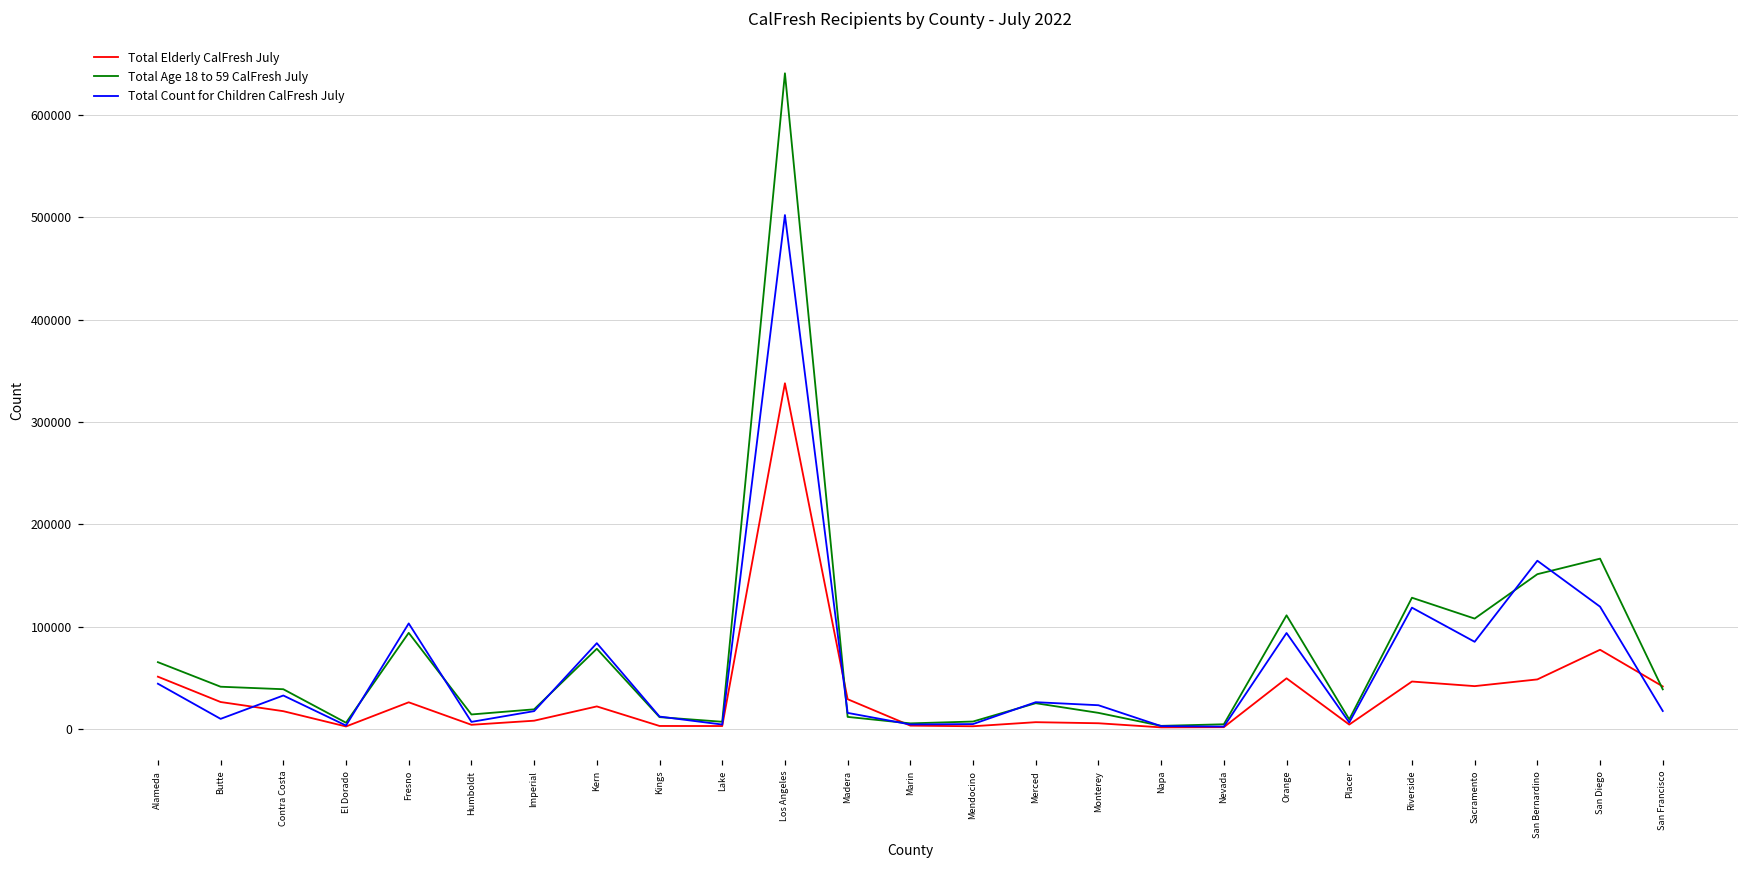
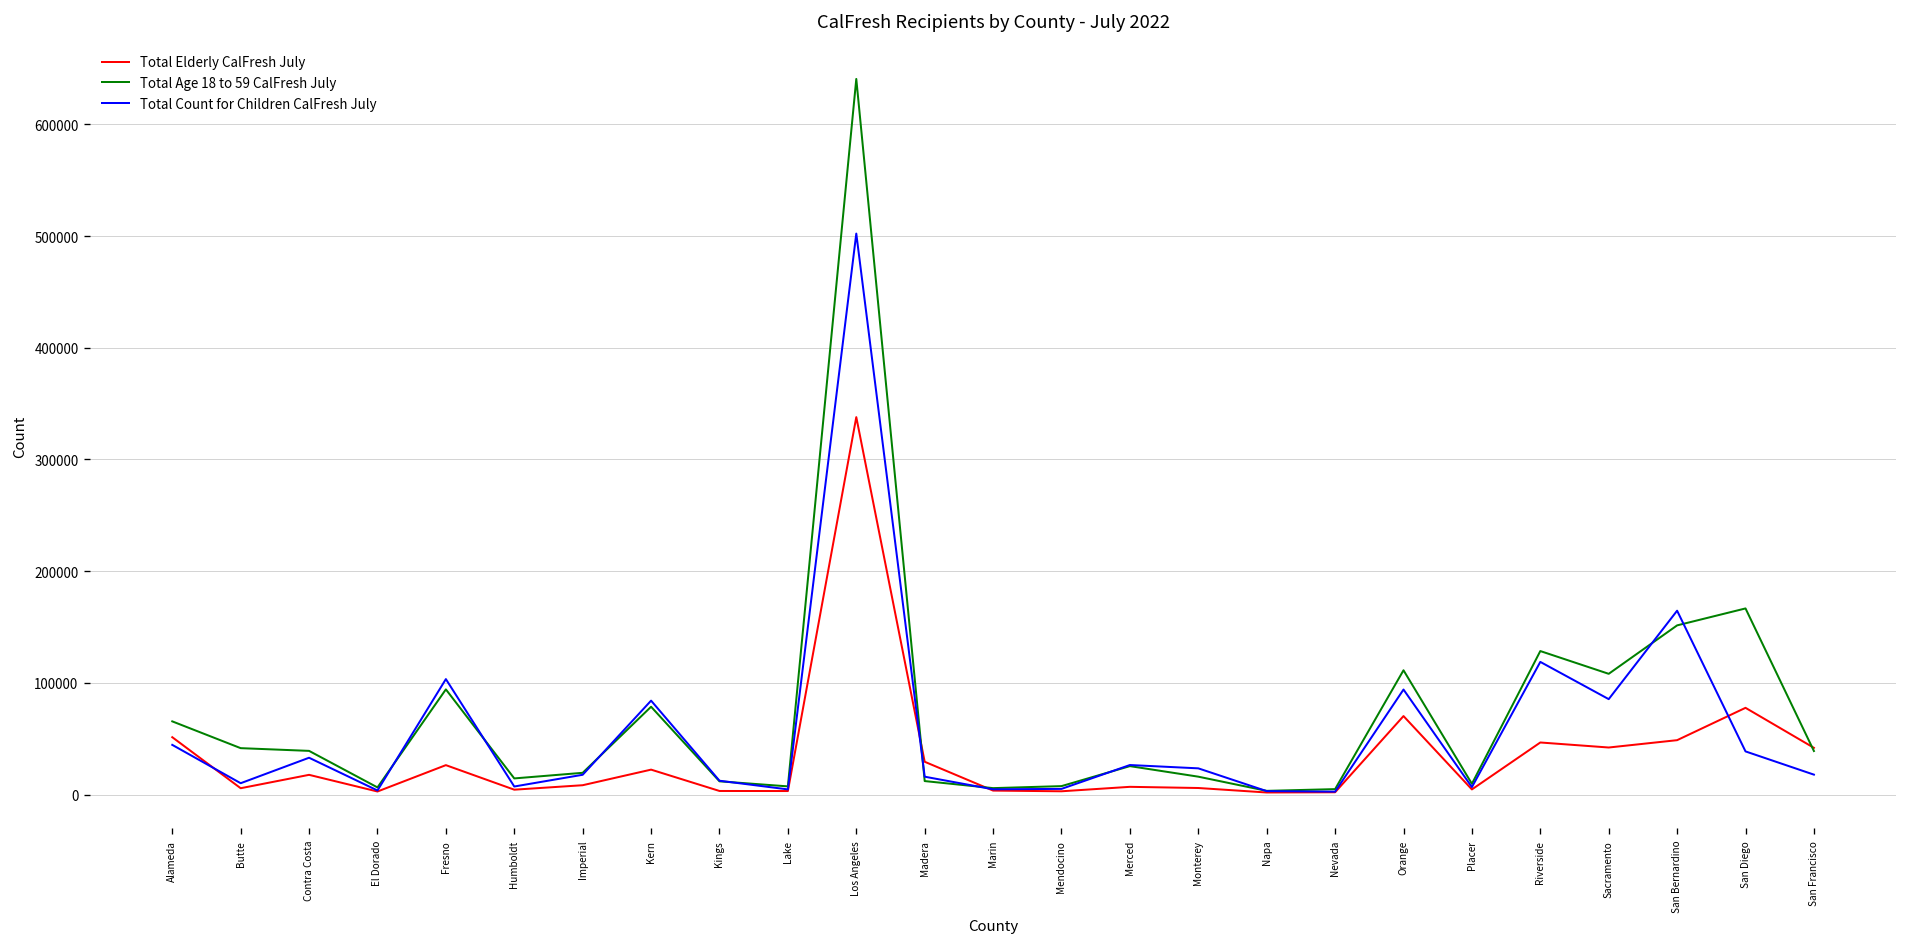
  {
    "Total Elderly CalFresh July": {
      "Alameda": 50000,
-     "Butte": 30000,
+     "Butte": 10000,
      "Contra Costa": 20000,
      "Fresno": 30000,
      "Humboldt": 0,
      "Imperial": 10000,
      "Kern": 20000,
      "Kings": 0,
      "Los Angeles": 340000,
      "Madera": 30000,
      "Merced": 10000,
      "Monterey": 10000,
-     "Orange": 50000,
+     "Orange": 70000,
      "Riverside": 50000,
      "Sacramento": 40000,
      "San Bernardino": 50000,
      "San Diego": 80000,
      "San Francisco": 40000
    },
    "Total Age 18 to 59 CalFresh July": {
      "Alameda": 70000,
      "Butte": 40000,
      "Contra Costa": 40000,
      "El Dorado": 10000,
      "Fresno": 90000,
      "Humboldt": 10000,
      "Kern": 80000,
      "Lake": 10000,
      "Los Angeles": 640000,
      "Madera": 10000,
      "Monterey": 20000,
      "Orange": 110000,
      "Placer": 10000,
      "Riverside": 130000,
      "Sacramento": 110000,
      "San Bernardino": 150000,
      "San Diego": 170000,
      "San Francisco": 40000
    },
    "Total Count for Children CalFresh July": {
      "Alameda": 40000,
      "Butte": 10000,
      "Contra Costa": 30000,
      "Fresno": 100000,
      "Humboldt": 10000,
      "Kern": 80000,
      "Los Angeles": 500000,
      "Madera": 20000,
      "Monterey": 20000,
      "Orange": 90000,
      "Riverside": 120000,
      "Sacramento": 90000,
      "San Bernardino": 160000,
-     "San Diego": 120000,
+     "San Diego": 40000,
      "San Francisco": 20000
    }
  }
